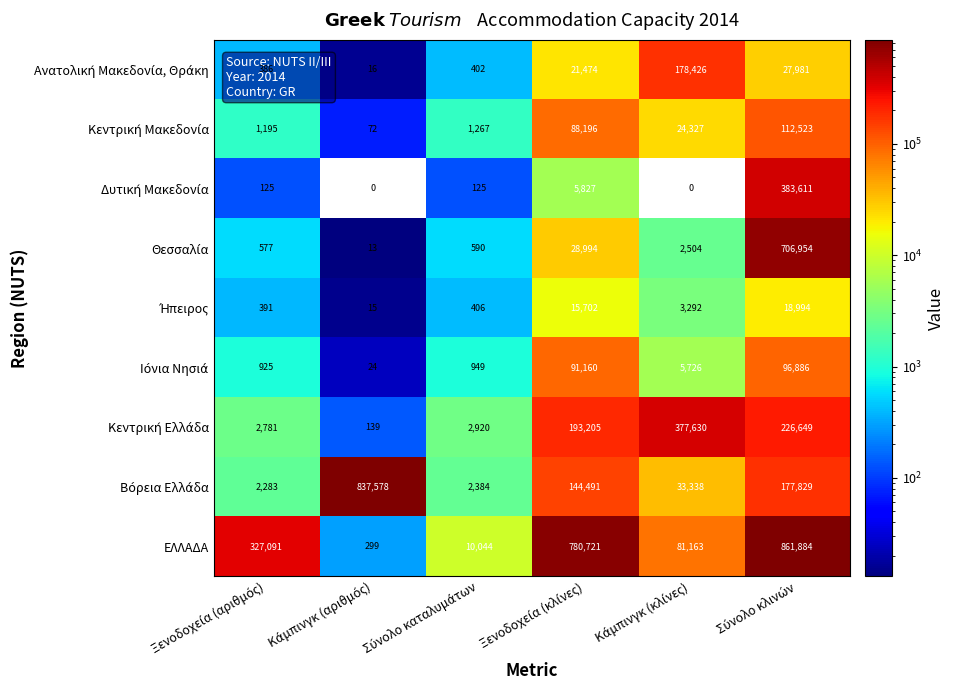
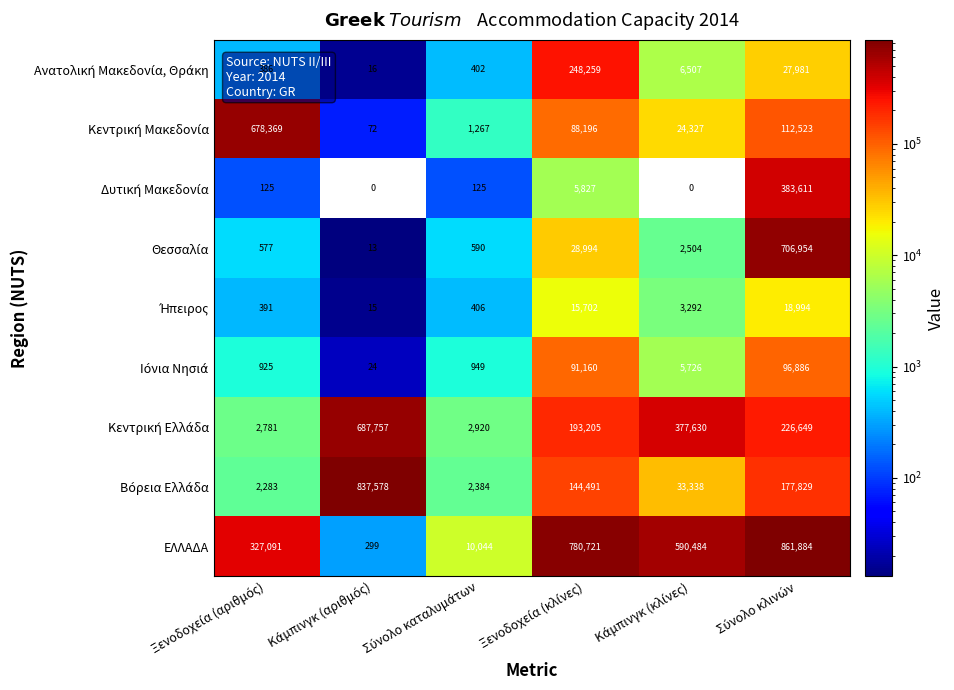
  {
    "Ανατολική Μακεδονία, Θράκη": {
      "Κάμπινγκ (αριθμός)": "16",
      "Σύνολο καταλυμάτων": "402",
-     "Ξενοδοχεία (κλίνες)": "21,474",
-     "Κάμπινγκ (κλίνες)": "178,426",
+     "Ξενοδοχεία (κλίνες)": "248,259",
+     "Κάμπινγκ (κλίνες)": "6,507",
      "Σύνολο κλινών": "27,981"
    },
    "Κεντρική Μακεδονία": {
-     "Ξενοδοχεία (αριθμός)": "1,195",
+     "Ξενοδοχεία (αριθμός)": "678,369",
      "Κάμπινγκ (αριθμός)": "72",
      "Σύνολο καταλυμάτων": "1,267",
      "Ξενοδοχεία (κλίνες)": "88,196",
      "Κάμπινγκ (κλίνες)": "24,327",
      "Σύνολο κλινών": "112,523"
    },
    "Δυτική Μακεδονία": {
      "Ξενοδοχεία (αριθμός)": "125",
      "Κάμπινγκ (αριθμός)": "0",
      "Σύνολο καταλυμάτων": "125",
      "Ξενοδοχεία (κλίνες)": "5,827",
      "Κάμπινγκ (κλίνες)": "0",
      "Σύνολο κλινών": "383,611"
    },
    "Θεσσαλία": {
      "Ξενοδοχεία (αριθμός)": "577",
      "Κάμπινγκ (αριθμός)": "13",
      "Σύνολο καταλυμάτων": "590",
      "Ξενοδοχεία (κλίνες)": "28,994",
      "Κάμπινγκ (κλίνες)": "2,504",
      "Σύνολο κλινών": "706,954"
    },
    "Ήπειρος": {
      "Ξενοδοχεία (αριθμός)": "391",
      "Κάμπινγκ (αριθμός)": "15",
      "Σύνολο καταλυμάτων": "406",
      "Ξενοδοχεία (κλίνες)": "15,702",
      "Κάμπινγκ (κλίνες)": "3,292",
      "Σύνολο κλινών": "18,994"
    },
    "Ιόνια Νησιά": {
      "Ξενοδοχεία (αριθμός)": "925",
      "Κάμπινγκ (αριθμός)": "24",
      "Σύνολο καταλυμάτων": "949",
      "Ξενοδοχεία (κλίνες)": "91,160",
      "Κάμπινγκ (κλίνες)": "5,726",
      "Σύνολο κλινών": "96,886"
    },
    "Κεντρική Ελλάδα": {
      "Ξενοδοχεία (αριθμός)": "2,781",
-     "Κάμπινγκ (αριθμός)": "139",
+     "Κάμπινγκ (αριθμός)": "687,757",
      "Σύνολο καταλυμάτων": "2,920",
      "Ξενοδοχεία (κλίνες)": "193,205",
      "Κάμπινγκ (κλίνες)": "377,630",
      "Σύνολο κλινών": "226,649"
    },
    "Βόρεια Ελλάδα": {
      "Ξενοδοχεία (αριθμός)": "2,283",
      "Κάμπινγκ (αριθμός)": "837,578",
      "Σύνολο καταλυμάτων": "2,384",
      "Ξενοδοχεία (κλίνες)": "144,491",
      "Κάμπινγκ (κλίνες)": "33,338",
      "Σύνολο κλινών": "177,829"
    },
    "ΕΛΛΑΔΑ": {
      "Ξενοδοχεία (αριθμός)": "327,091",
      "Κάμπινγκ (αριθμός)": "299",
      "Σύνολο καταλυμάτων": "10,044",
      "Ξενοδοχεία (κλίνες)": "780,721",
-     "Κάμπινγκ (κλίνες)": "81,163",
+     "Κάμπινγκ (κλίνες)": "590,484",
      "Σύνολο κλινών": "861,884"
    }
  }
